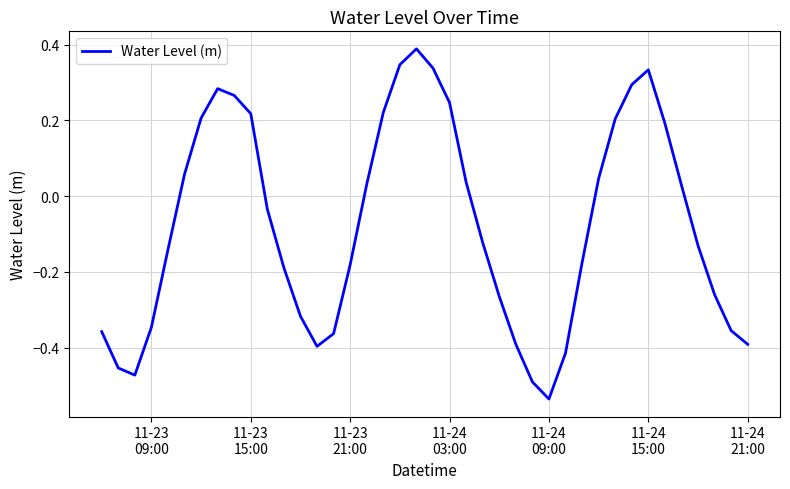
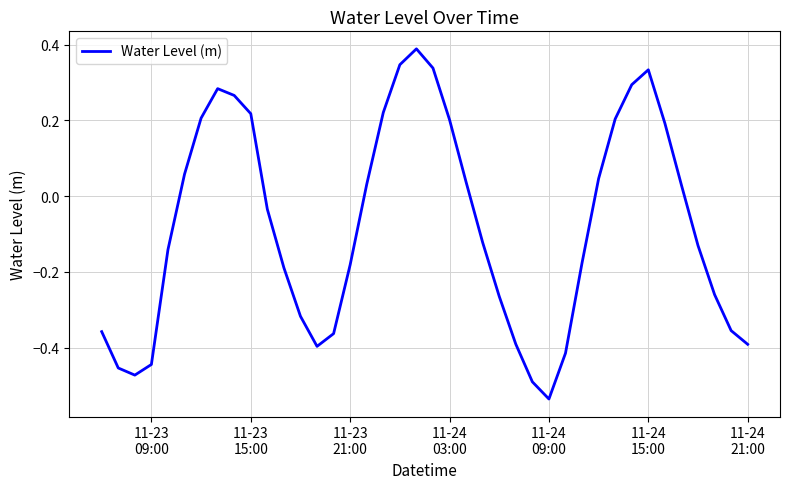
  {
-   "11-23 09:00": -0.35,
+   "11-23 09:00": -0.44,
    "11-23 15:00": 0.22,
    "11-23 21:00": -0.18,
-   "11-24 03:00": 0.25,
+   "11-24 03:00": 0.20,
    "11-24 09:00": -0.54,
    "11-24 15:00": 0.33,
    "11-24 21:00": -0.39
  }
